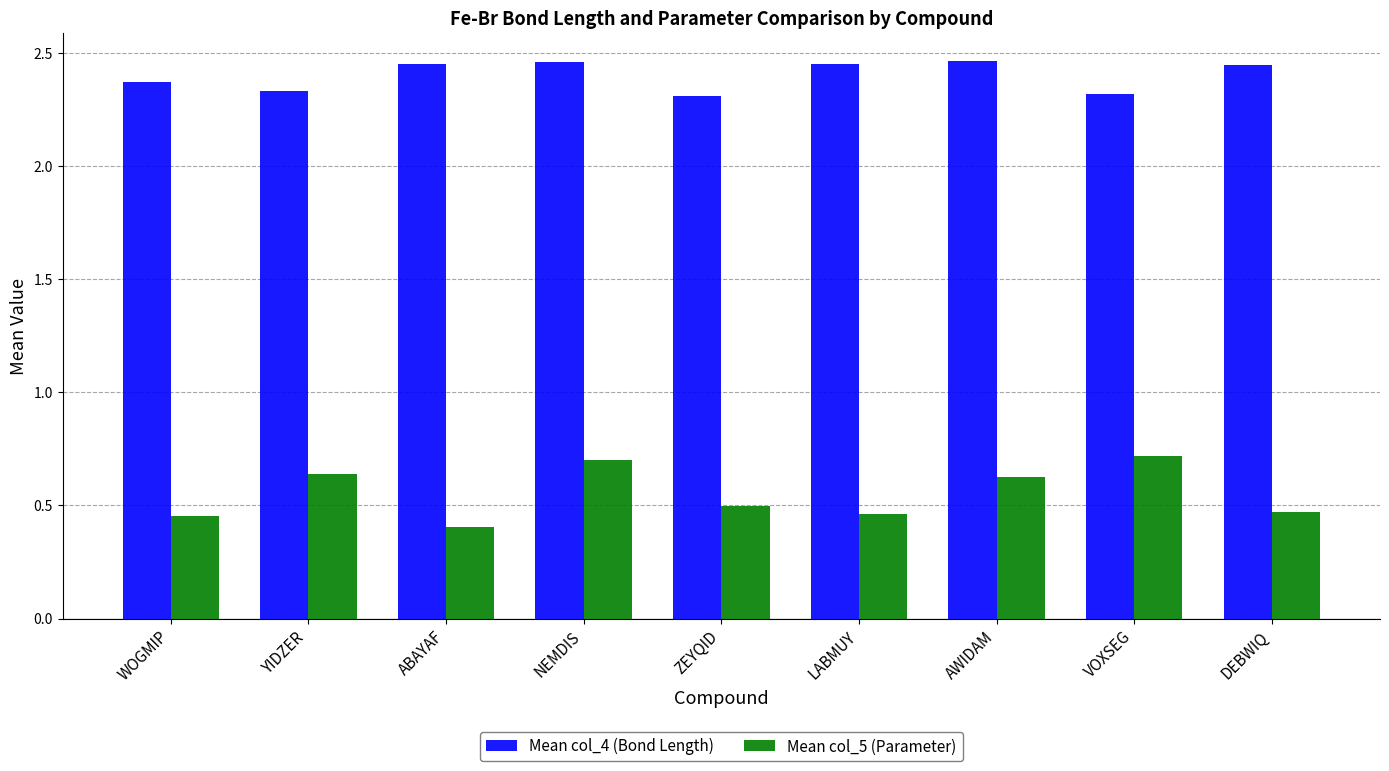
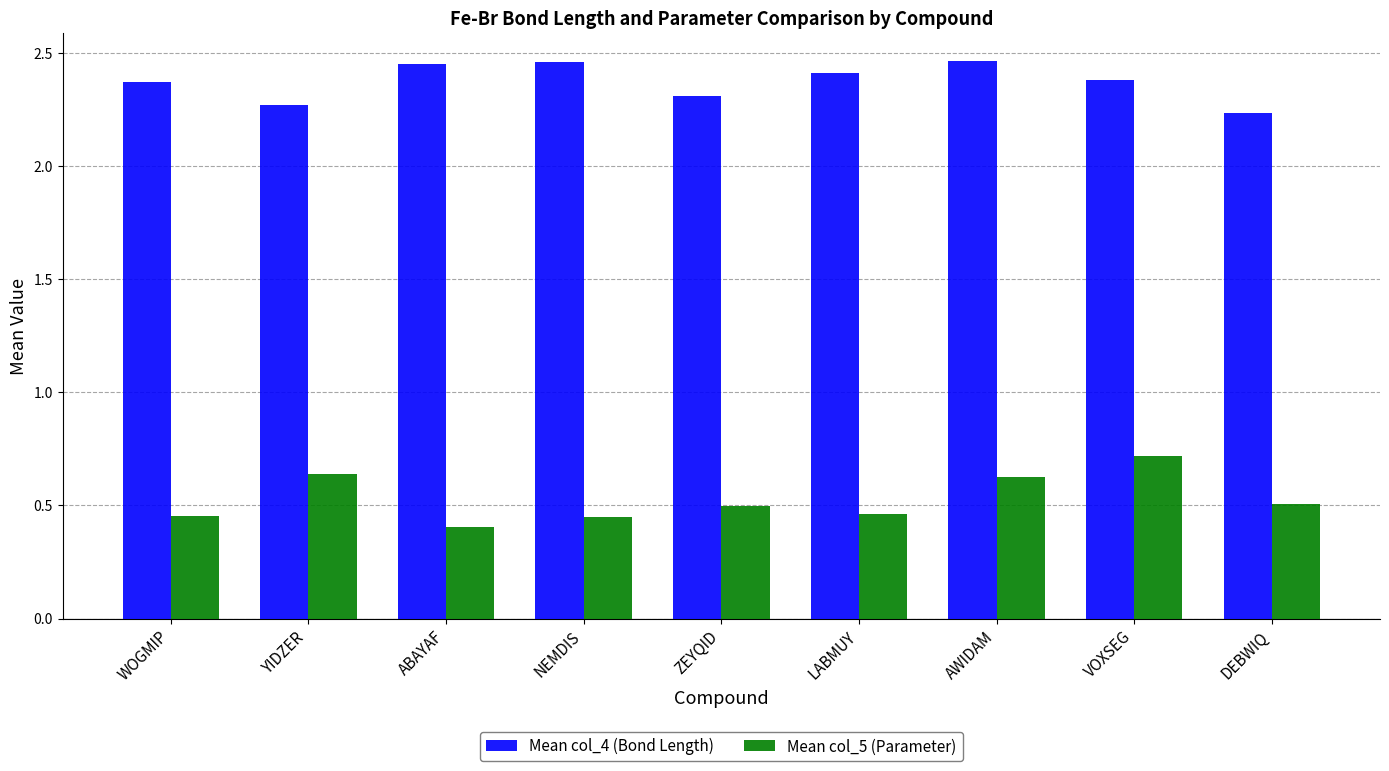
  {
    "Mean col_4 (Bond Length)": {
      "WOGMIP": 2.37,
-     "YIDZER": 2.33,
+     "YIDZER": 2.27,
      "ABAYAF": 2.45,
      "NEMDIS": 2.46,
      "ZEYQID": 2.31,
-     "LABMUY": 2.45,
+     "LABMUY": 2.41,
      "AWIDAM": 2.47,
-     "VOXSEG": 2.32,
-     "DEBWIQ": 2.45
+     "VOXSEG": 2.38,
+     "DEBWIQ": 2.24
    },
    "Mean col_5 (Parameter)": {
      "WOGMIP": 0.45,
      "YIDZER": 0.64,
      "ABAYAF": 0.41,
-     "NEMDIS": 0.70,
+     "NEMDIS": 0.45,
      "ZEYQID": 0.50,
      "LABMUY": 0.46,
      "AWIDAM": 0.62,
      "VOXSEG": 0.72,
-     "DEBWIQ": 0.47
+     "DEBWIQ": 0.51
    }
  }
